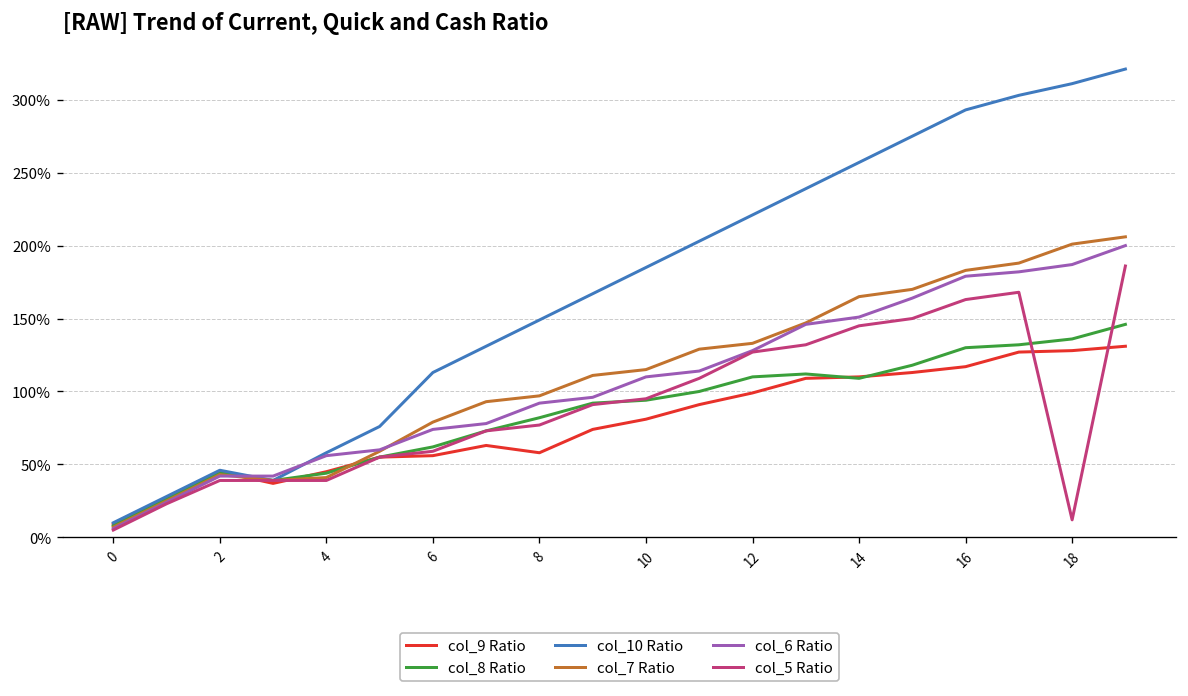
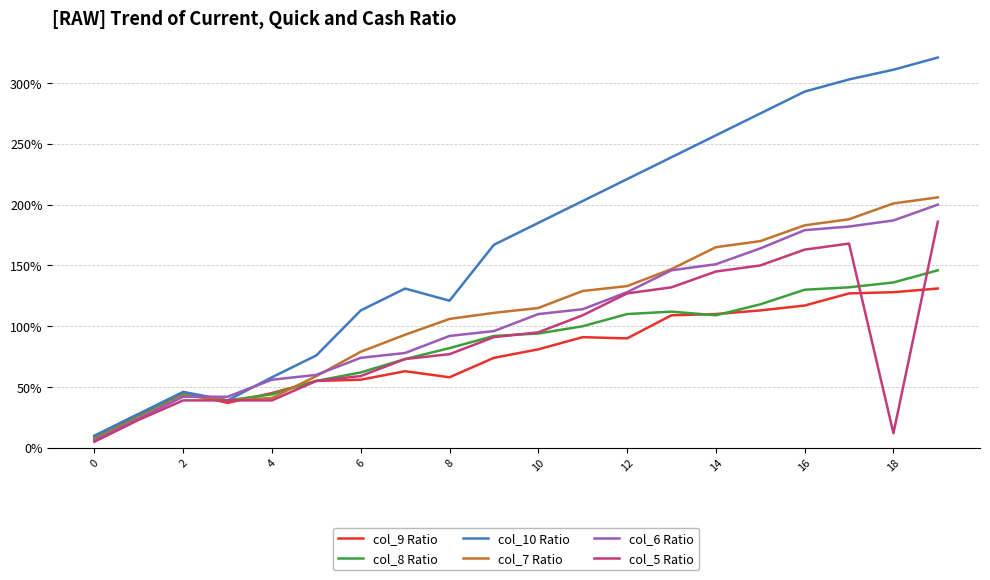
  {
    "col_9 Ratio": {
      "6": "56%",
      "8": "58%",
      "10": "81%",
-     "12": "99%",
+     "12": "90%",
      "16": "117%",
      "18": "128%"
    },
    "col_8 Ratio": {
      "6": "62%",
      "8": "82%",
      "12": "110%",
      "16": "130%",
      "18": "136%"
    },
    "col_10 Ratio": {
      "6": "113%",
-     "8": "149%",
+     "8": "121%",
      "10": "185%",
      "12": "221%",
      "14": "257%",
      "16": "293%",
      "18": "311%"
    },
    "col_7 Ratio": {
      "6": "79%",
-     "8": "97%",
+     "8": "106%",
      "10": "115%",
      "12": "133%",
      "14": "165%",
      "16": "183%",
      "18": "201%"
    },
    "col_6 Ratio": {
      "6": "74%",
      "8": "92%",
      "10": "110%",
      "14": "151%",
      "16": "179%",
      "18": "187%"
    },
    "col_5 Ratio": {
      "2": "39%",
      "6": "59%",
      "8": "77%",
      "14": "145%",
      "16": "163%",
      "18": "12%"
    }
  }
